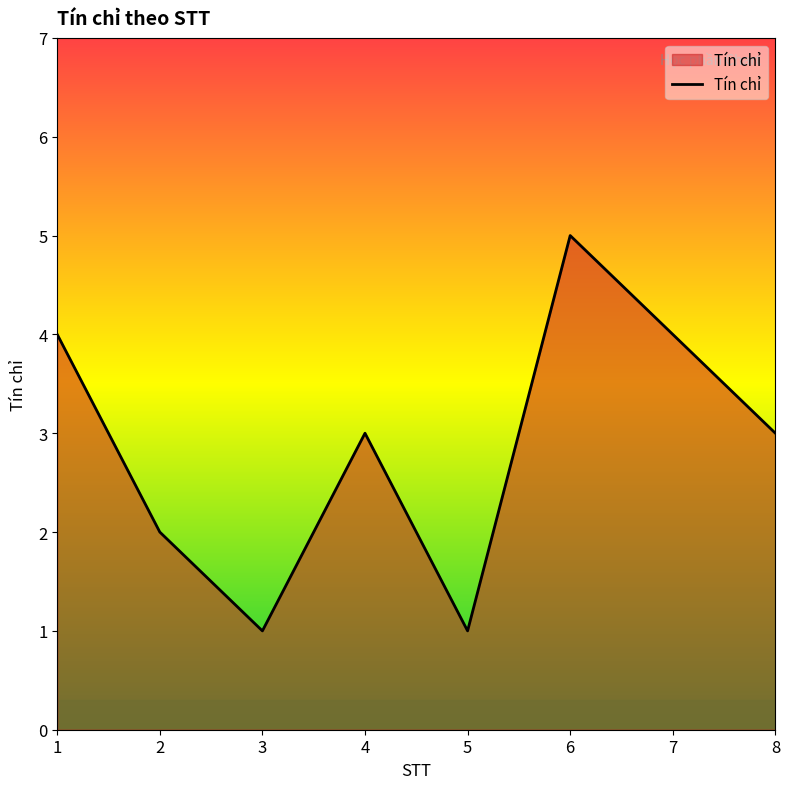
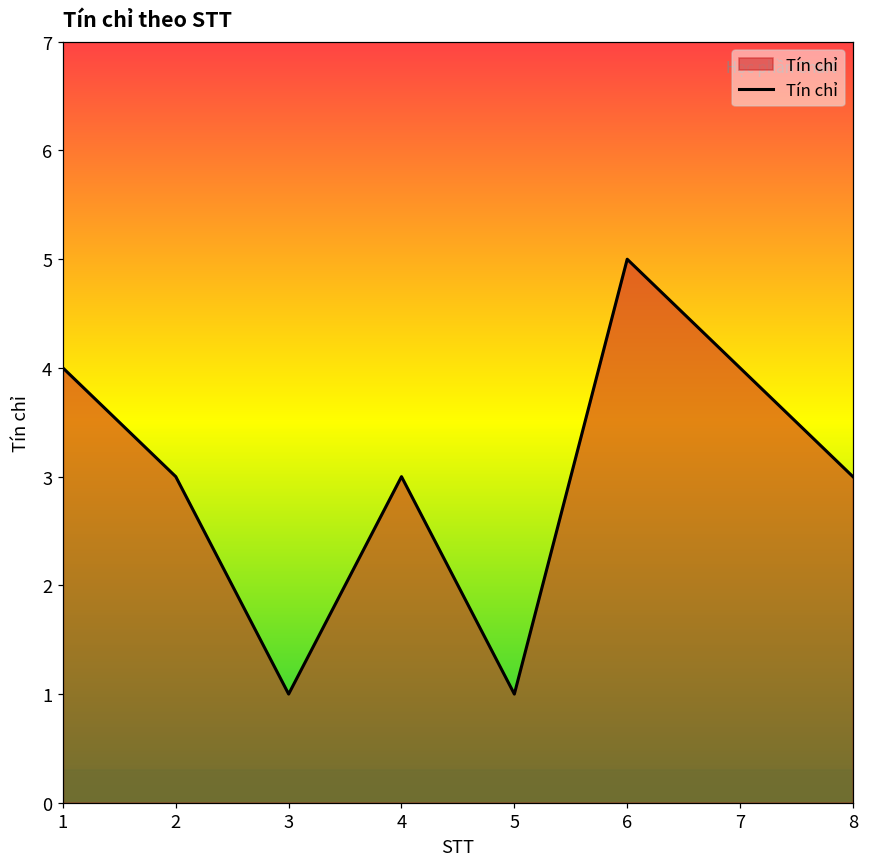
  {
    "1": 4,
-   "2": 2,
+   "2": 3,
    "3": 1,
    "4": 3,
    "5": 1,
    "6": 5,
    "7": 4,
    "8": 3
  }
